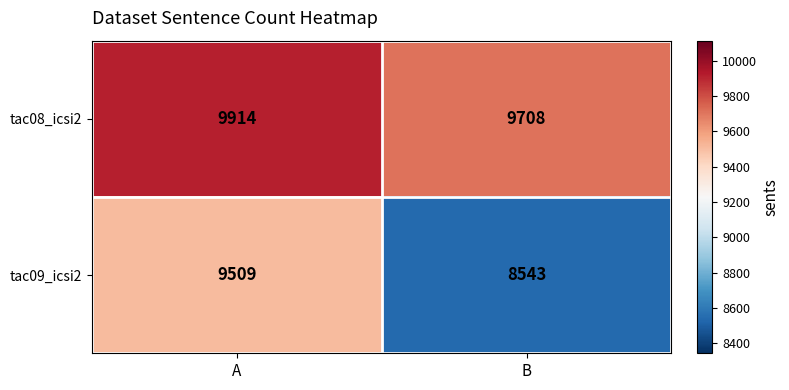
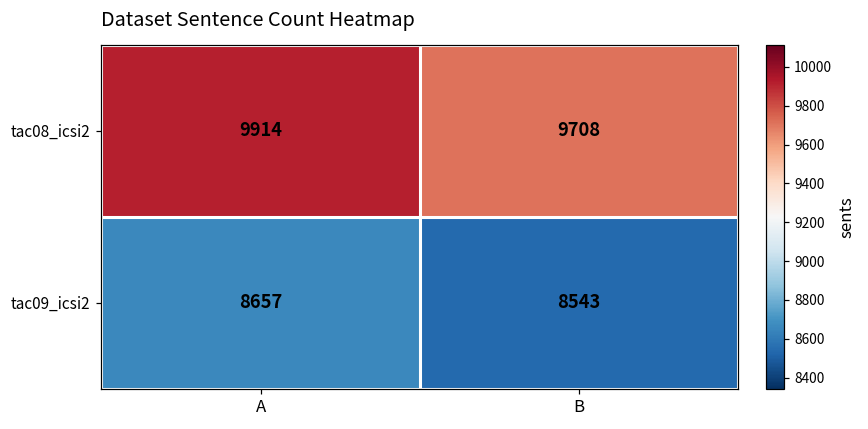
  {
    "tac08_icsi2": {
      "A": 9914,
      "B": 9708
    },
    "tac09_icsi2": {
-     "A": 9509,
+     "A": 8657,
      "B": 8543
    }
  }
